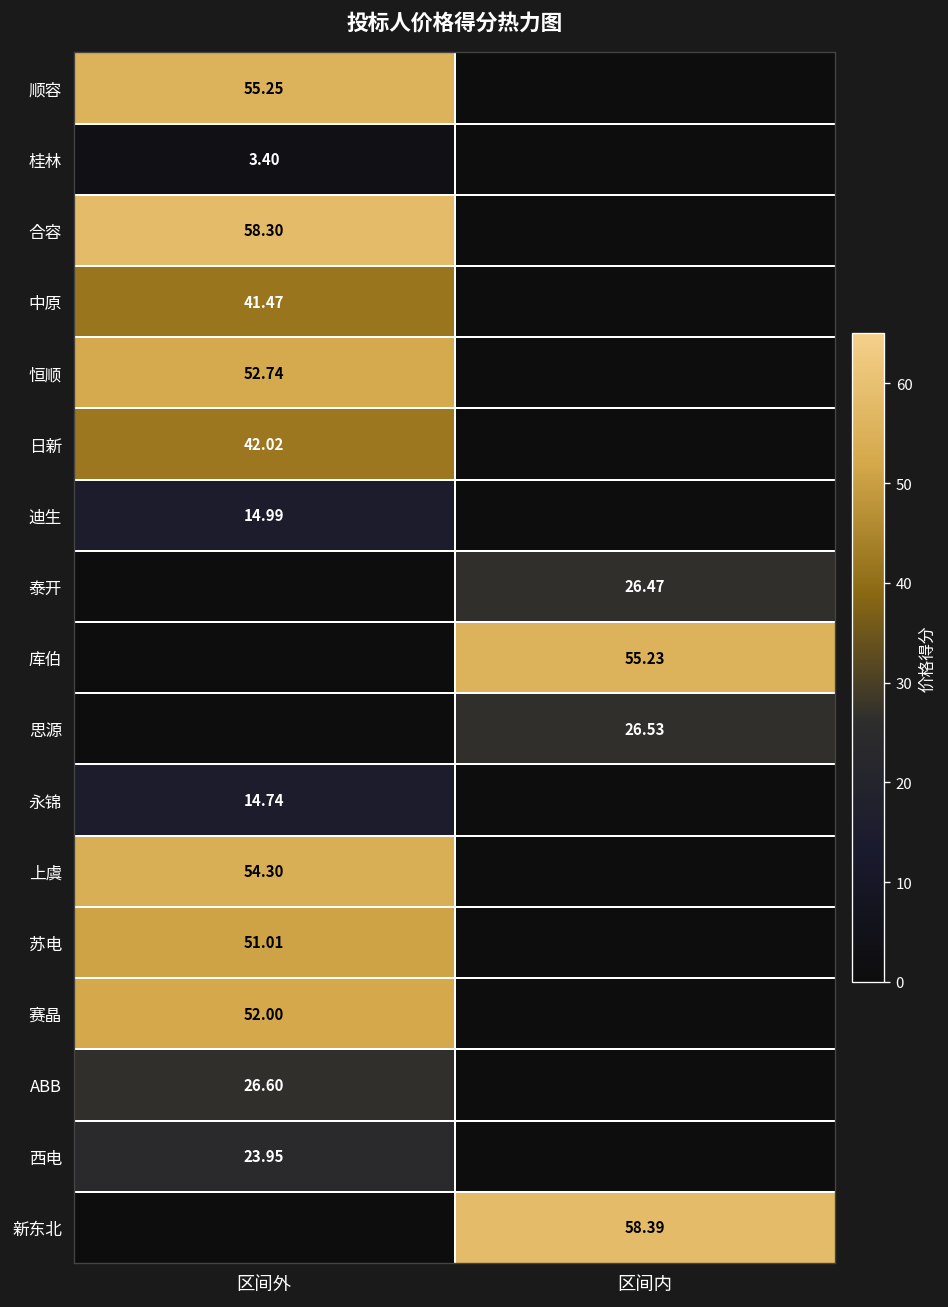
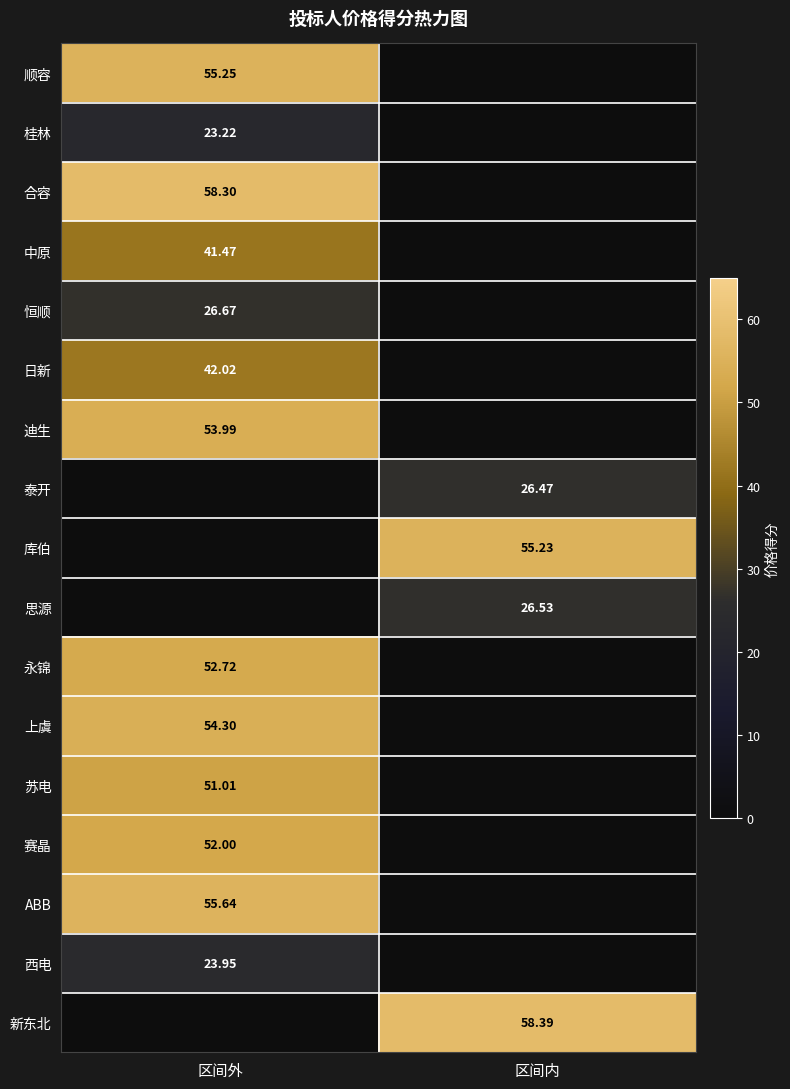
  {
    "顺容": {
      "区间外": 55.25
    },
    "桂林": {
-     "区间外": 3.40
+     "区间外": 23.22
    },
    "合容": {
      "区间外": 58.30
    },
    "中原": {
      "区间外": 41.47
    },
    "恒顺": {
-     "区间外": 52.74
+     "区间外": 26.67
    },
    "日新": {
      "区间外": 42.02
    },
    "迪生": {
-     "区间外": 14.99
+     "区间外": 53.99
    },
    "泰开": {
      "区间内": 26.47
    },
    "库伯": {
      "区间内": 55.23
    },
    "思源": {
      "区间内": 26.53
    },
    "永锦": {
-     "区间外": 14.74
+     "区间外": 52.72
    },
    "上虞": {
      "区间外": 54.30
    },
    "苏电": {
      "区间外": 51.01
    },
    "赛晶": {
      "区间外": 52.00
    },
    "ABB": {
-     "区间外": 26.60
+     "区间外": 55.64
    },
    "西电": {
      "区间外": 23.95
    },
    "新东北": {
      "区间内": 58.39
    }
  }
